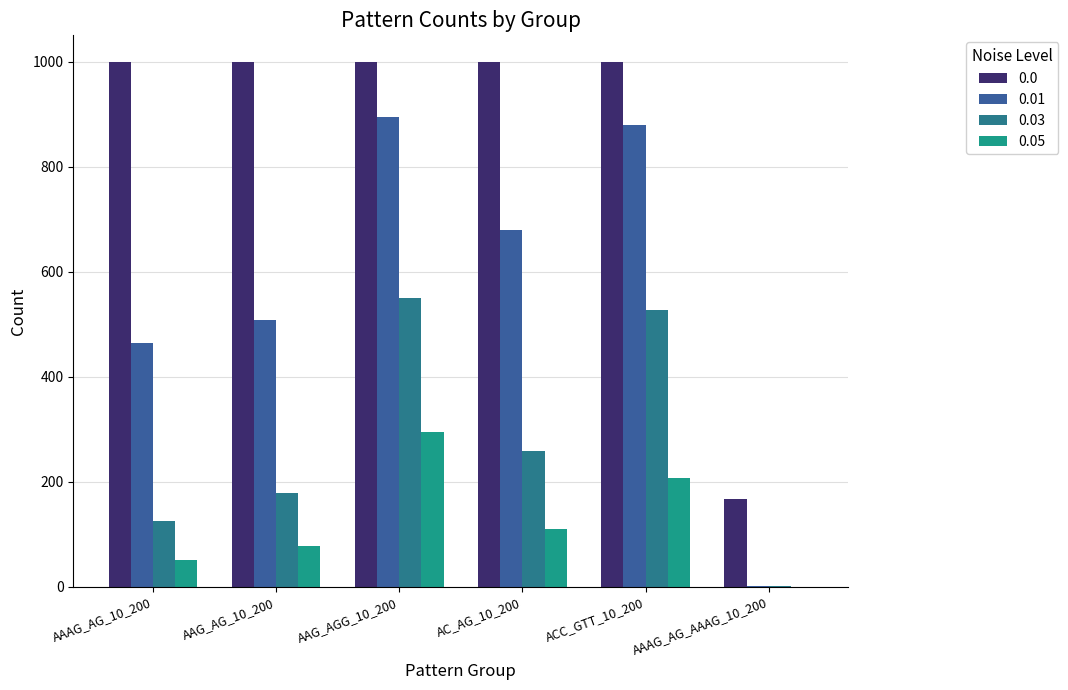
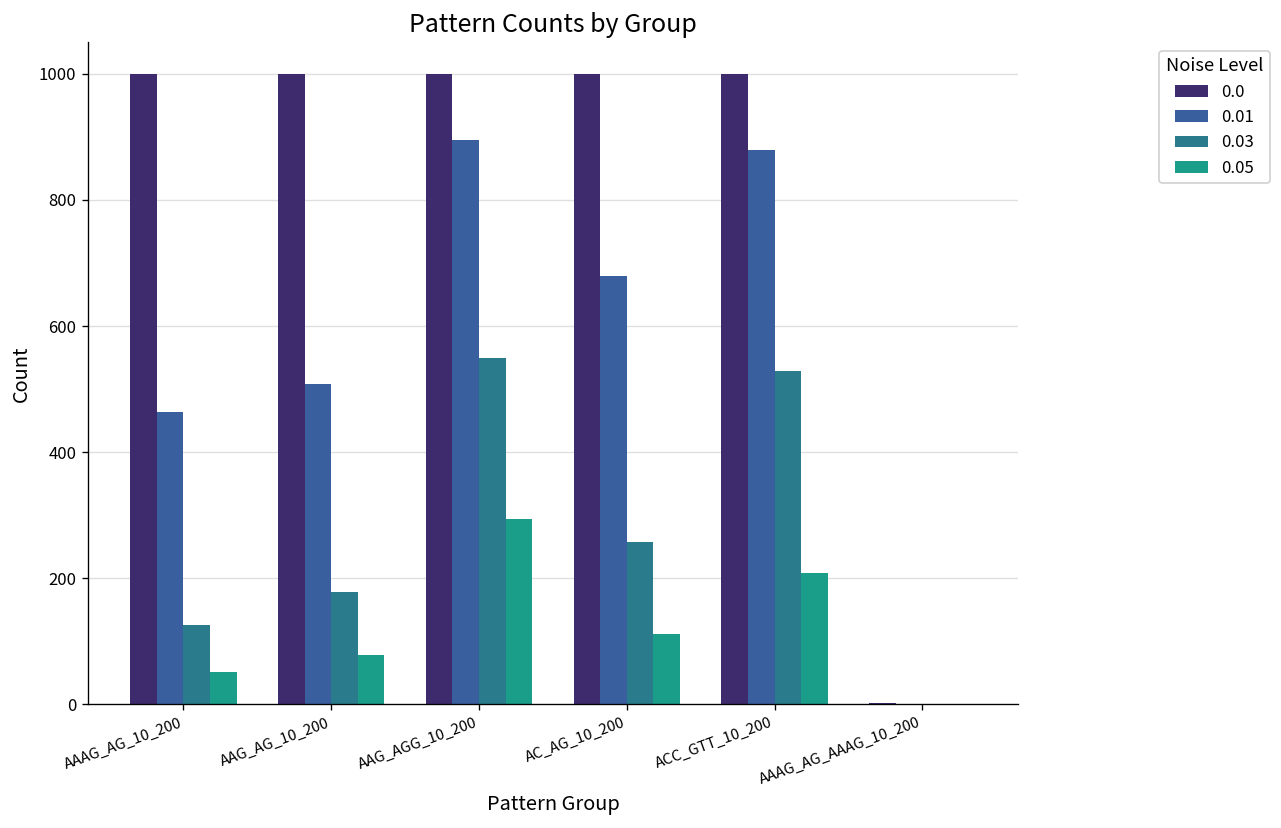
  {
    "0.0": {
      "AAAG_AG_10_200": 1000,
      "AAG_AG_10_200": 1000,
      "AAG_AGG_10_200": 1000,
      "AC_AG_10_200": 1000,
      "ACC_GTT_10_200": 1000,
-     "AAAG_AG_AAAG_10_200": 170
+     "AAAG_AG_AAAG_10_200": 0
    }
  }
